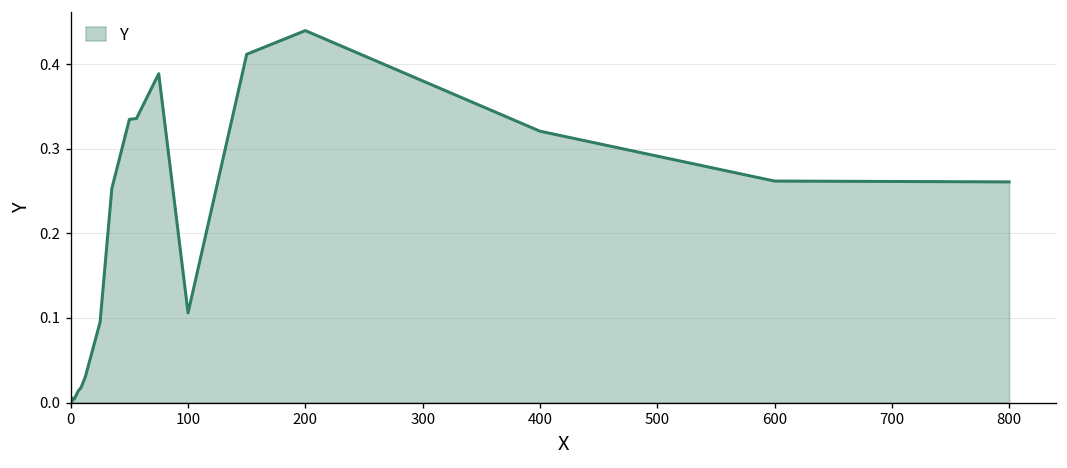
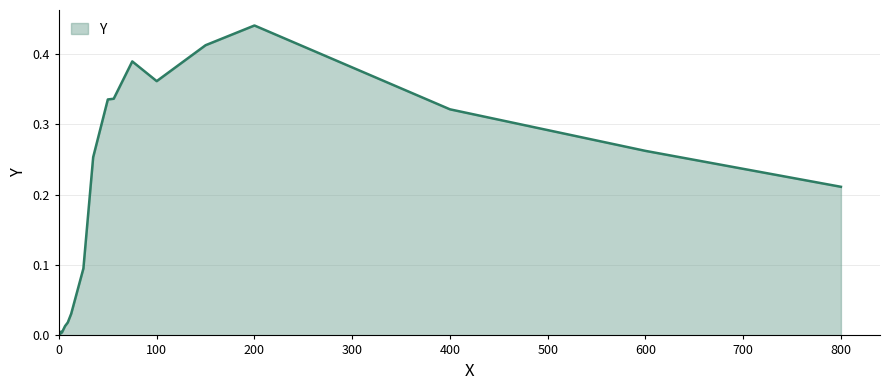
  {
-   "100": 0.11,
+   "100": 0.36,
    "200": 0.44,
    "400": 0.32,
    "600": 0.26,
-   "800": 0.26
+   "800": 0.21
  }
